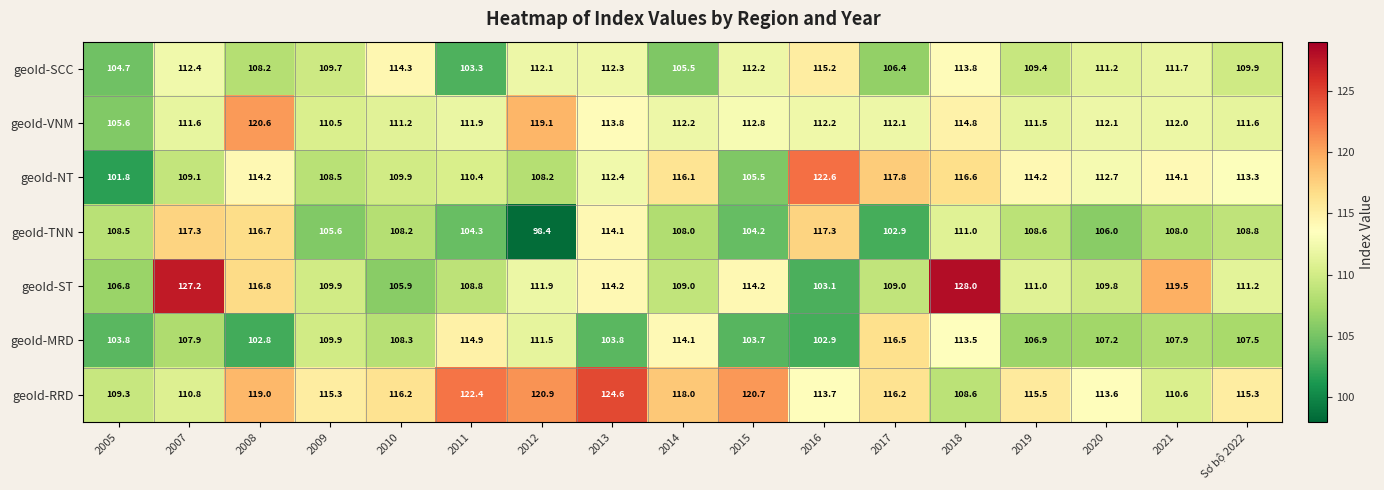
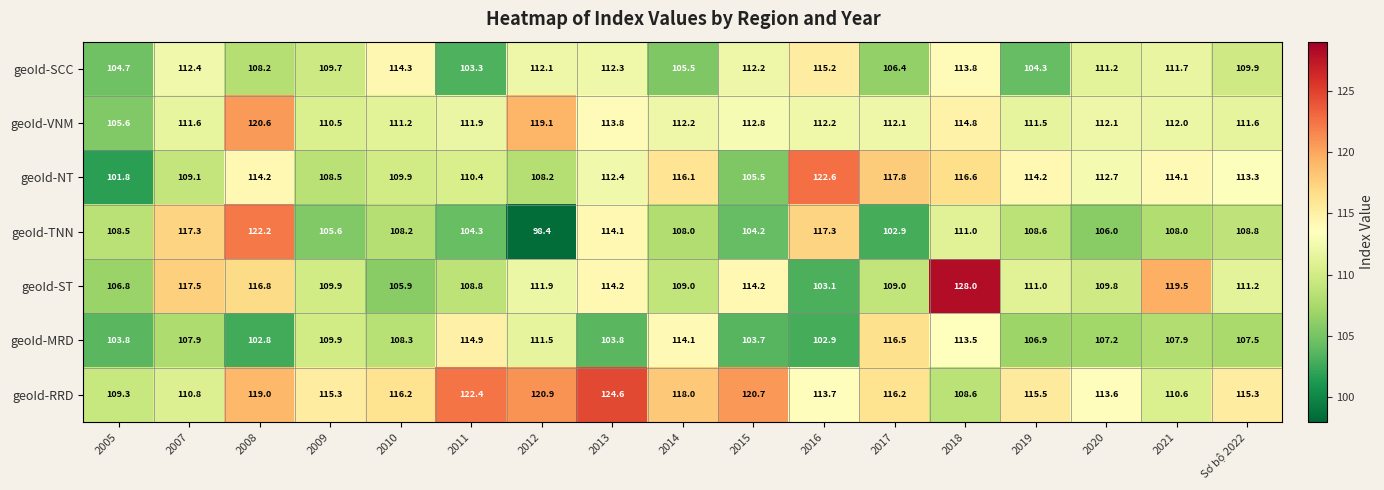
  {
    "geoId-SCC": {
      "2005": 104.7,
      "2007": 112.4,
      "2008": 108.2,
      "2009": 109.7,
      "2010": 114.3,
      "2011": 103.3,
      "2012": 112.1,
      "2013": 112.3,
      "2014": 105.5,
      "2015": 112.2,
      "2016": 115.2,
      "2017": 106.4,
      "2018": 113.8,
-     "2019": 109.4,
+     "2019": 104.3,
      "2020": 111.2,
      "2021": 111.7,
      "Sơ bộ 2022": 109.9
    },
    "geoId-VNM": {
      "2005": 105.6,
      "2007": 111.6,
      "2008": 120.6,
      "2009": 110.5,
      "2010": 111.2,
      "2011": 111.9,
      "2012": 119.1,
      "2013": 113.8,
      "2014": 112.2,
      "2015": 112.8,
      "2016": 112.2,
      "2017": 112.1,
      "2018": 114.8,
      "2019": 111.5,
      "2020": 112.1,
      "2021": 112.0,
      "Sơ bộ 2022": 111.6
    },
    "geoId-NT": {
      "2005": 101.8,
      "2007": 109.1,
      "2008": 114.2,
      "2009": 108.5,
      "2010": 109.9,
      "2011": 110.4,
      "2012": 108.2,
      "2013": 112.4,
      "2014": 116.1,
      "2015": 105.5,
      "2016": 122.6,
      "2017": 117.8,
      "2018": 116.6,
      "2019": 114.2,
      "2020": 112.7,
      "2021": 114.1,
      "Sơ bộ 2022": 113.3
    },
    "geoId-TNN": {
      "2005": 108.5,
      "2007": 117.3,
-     "2008": 116.7,
+     "2008": 122.2,
      "2009": 105.6,
      "2010": 108.2,
      "2011": 104.3,
      "2012": 98.4,
      "2013": 114.1,
      "2014": 108.0,
      "2015": 104.2,
      "2016": 117.3,
      "2017": 102.9,
      "2018": 111.0,
      "2019": 108.6,
      "2020": 106.0,
      "2021": 108.0,
      "Sơ bộ 2022": 108.8
    },
    "geoId-ST": {
      "2005": 106.8,
-     "2007": 127.2,
+     "2007": 117.5,
      "2008": 116.8,
      "2009": 109.9,
      "2010": 105.9,
      "2011": 108.8,
      "2012": 111.9,
      "2013": 114.2,
      "2014": 109.0,
      "2015": 114.2,
      "2016": 103.1,
      "2017": 109.0,
      "2018": 128.0,
      "2019": 111.0,
      "2020": 109.8,
      "2021": 119.5,
      "Sơ bộ 2022": 111.2
    },
    "geoId-MRD": {
      "2005": 103.8,
      "2007": 107.9,
      "2008": 102.8,
      "2009": 109.9,
      "2010": 108.3,
      "2011": 114.9,
      "2012": 111.5,
      "2013": 103.8,
      "2014": 114.1,
      "2015": 103.7,
      "2016": 102.9,
      "2017": 116.5,
      "2018": 113.5,
      "2019": 106.9,
      "2020": 107.2,
      "2021": 107.9,
      "Sơ bộ 2022": 107.5
    },
    "geoId-RRD": {
      "2005": 109.3,
      "2007": 110.8,
      "2008": 119.0,
      "2009": 115.3,
      "2010": 116.2,
      "2011": 122.4,
      "2012": 120.9,
      "2013": 124.6,
      "2014": 118.0,
      "2015": 120.7,
      "2016": 113.7,
      "2017": 116.2,
      "2018": 108.6,
      "2019": 115.5,
      "2020": 113.6,
      "2021": 110.6,
      "Sơ bộ 2022": 115.3
    }
  }
